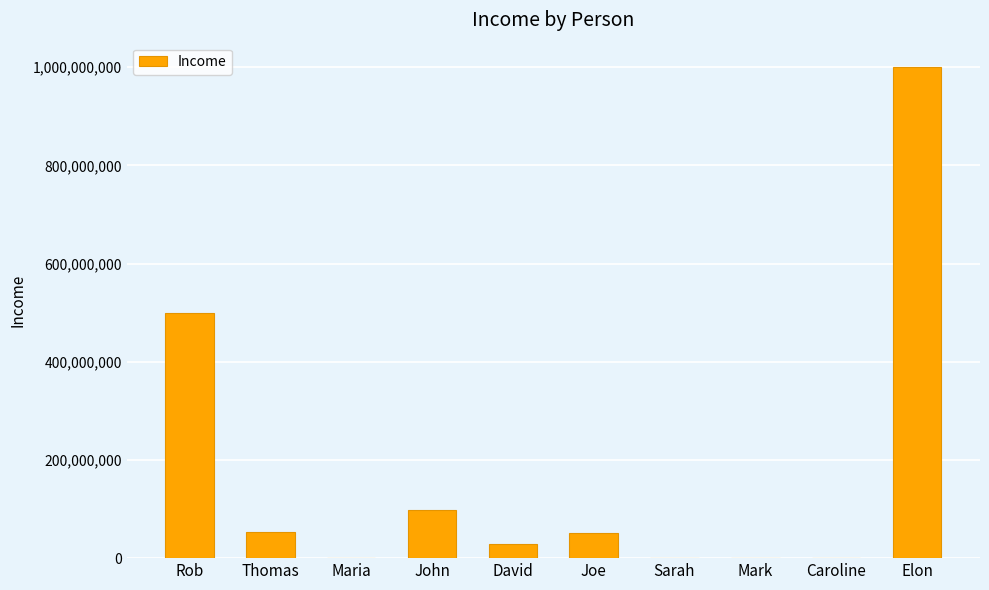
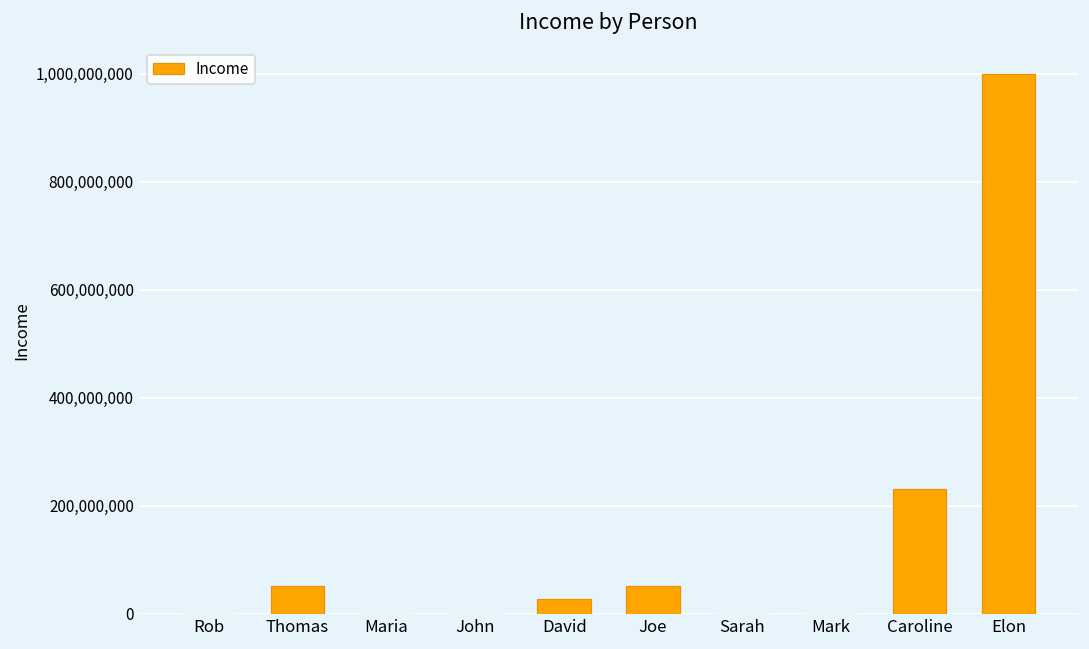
  {
-   "Rob": "500,000,000",
+   "Rob": "0",
    "Thomas": "50,000,000",
-   "John": "100,000,000",
+   "John": "0",
    "David": "30,000,000",
    "Joe": "50,000,000",
-   "Caroline": "0",
+   "Caroline": "230,000,000",
    "Elon": "1,000,000,000"
  }
